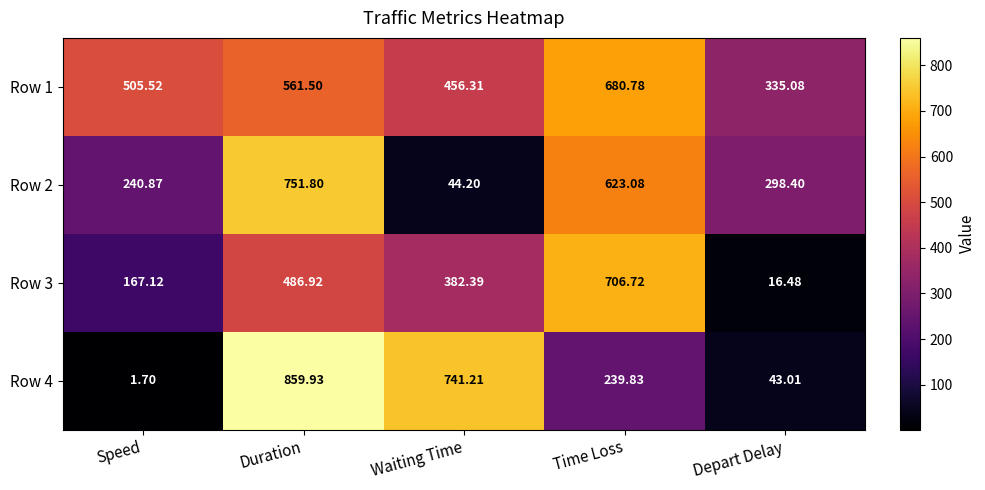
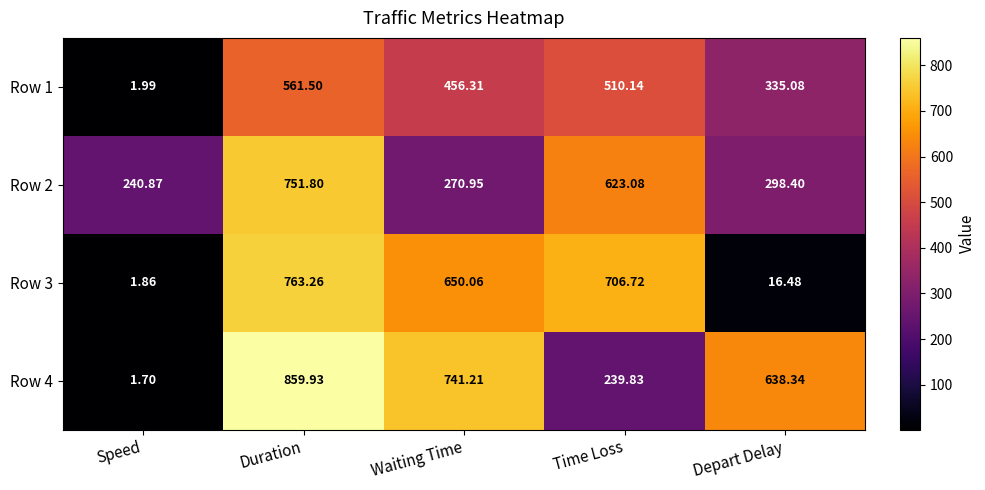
  {
    "Row 1": {
-     "Speed": 505.52,
+     "Speed": 1.99,
      "Duration": 561.50,
      "Waiting Time": 456.31,
-     "Time Loss": 680.78,
+     "Time Loss": 510.14,
      "Depart Delay": 335.08
    },
    "Row 2": {
      "Speed": 240.87,
      "Duration": 751.80,
-     "Waiting Time": 44.20,
+     "Waiting Time": 270.95,
      "Time Loss": 623.08,
      "Depart Delay": 298.40
    },
    "Row 3": {
-     "Speed": 167.12,
-     "Duration": 486.92,
-     "Waiting Time": 382.39,
+     "Speed": 1.86,
+     "Duration": 763.26,
+     "Waiting Time": 650.06,
      "Time Loss": 706.72,
      "Depart Delay": 16.48
    },
    "Row 4": {
      "Speed": 1.70,
      "Duration": 859.93,
      "Waiting Time": 741.21,
      "Time Loss": 239.83,
-     "Depart Delay": 43.01
+     "Depart Delay": 638.34
    }
  }
